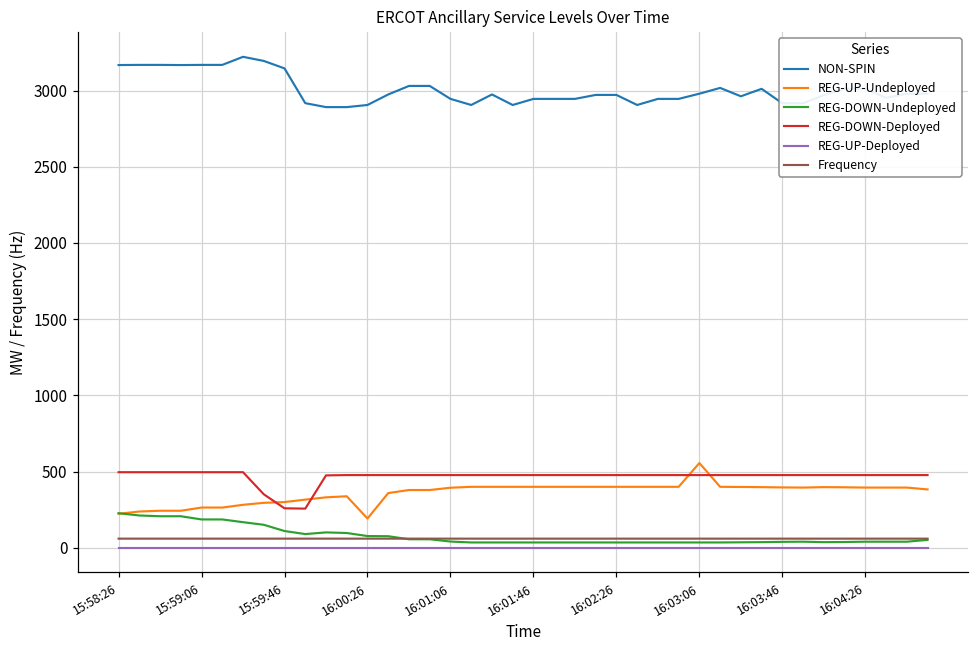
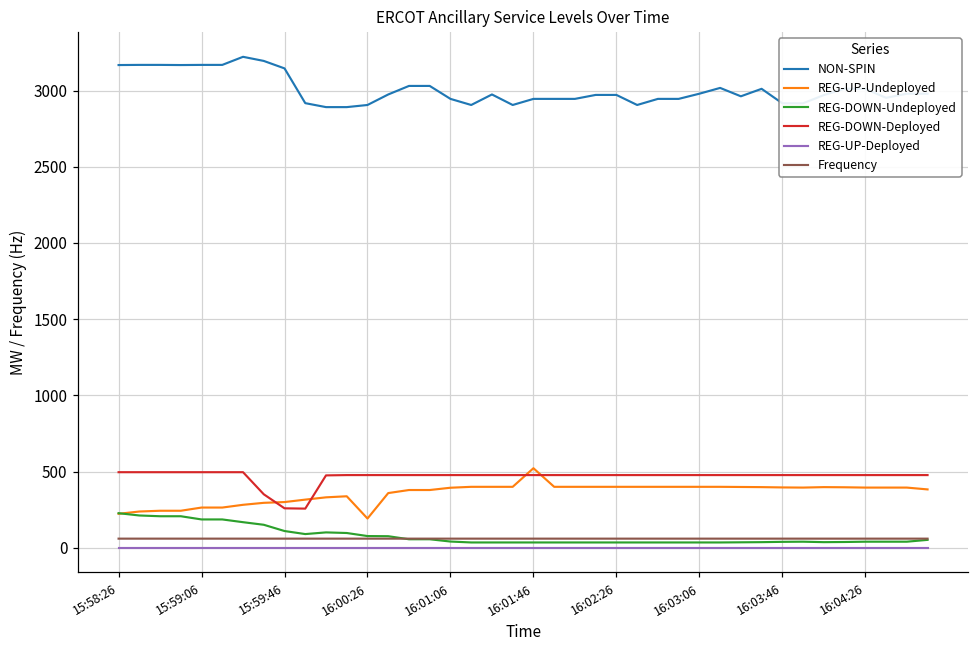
  {
    "NON-SPIN": {
      "15:58:26": 3170,
      "15:59:06": 3170,
      "15:59:46": 3150,
      "16:00:26": 2910,
      "16:01:06": 2950,
      "16:01:46": 2950,
      "16:02:26": 2970,
      "16:03:06": 2980
    },
    "REG-UP-Undeployed": {
      "15:59:06": 260,
      "15:59:46": 300,
      "16:00:26": 190,
      "16:01:06": 390,
-     "16:01:46": 400,
+     "16:01:46": 520,
      "16:02:26": 400,
-     "16:03:06": 560,
+     "16:03:06": 400,
      "16:03:46": 400,
      "16:04:26": 400
    },
    "REG-DOWN-Undeployed": {
      "15:59:06": 190,
      "15:59:46": 110,
      "16:01:06": 40,
      "16:01:46": 40,
      "16:02:26": 40,
      "16:03:06": 40,
      "16:03:46": 40,
      "16:04:26": 40
    },
    "REG-DOWN-Deployed": {
      "15:58:26": 500,
      "15:59:06": 500,
      "15:59:46": 260,
      "16:00:26": 480,
      "16:01:06": 480,
      "16:01:46": 480,
      "16:02:26": 480,
      "16:03:06": 480,
      "16:03:46": 480,
      "16:04:26": 480
    },
    "REG-UP-Deployed": {
      "15:58:26": 0,
      "15:59:06": 0,
      "15:59:46": 0,
      "16:00:26": 0,
      "16:01:06": 0,
      "16:01:46": 0,
      "16:02:26": 0,
      "16:03:06": 0,
      "16:03:46": 0,
      "16:04:26": 0
    },
    "Frequency": {
      "15:58:26": 60,
      "15:59:06": 60,
      "15:59:46": 60,
      "16:01:06": 60,
      "16:01:46": 60,
      "16:02:26": 60,
      "16:03:06": 60,
      "16:03:46": 60,
      "16:04:26": 60
    }
  }
